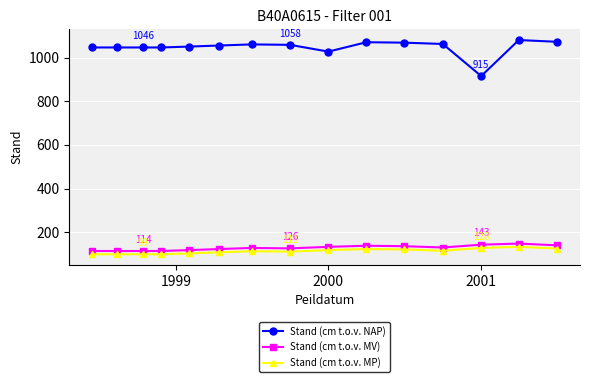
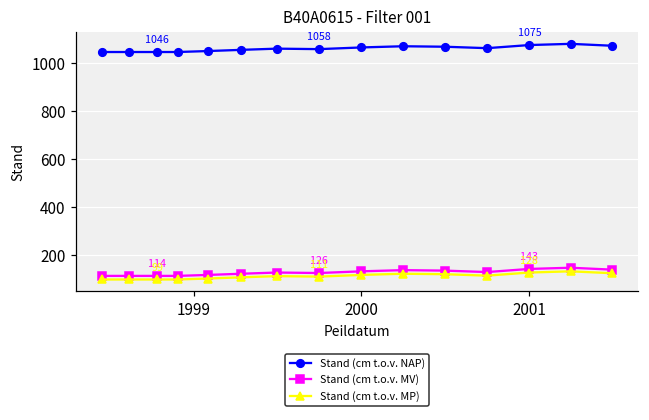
  {
    "Stand (cm t.o.v. NAP)": {
-     "2000": 1030,
-     "2001": 915
+     "2000": 1070,
+     "2001": 1075
    },
    "Stand (cm t.o.v. MV)": {
      "2000": 130
    },
    "Stand (cm t.o.v. MP)": {
      "2000": 120
    }
  }
